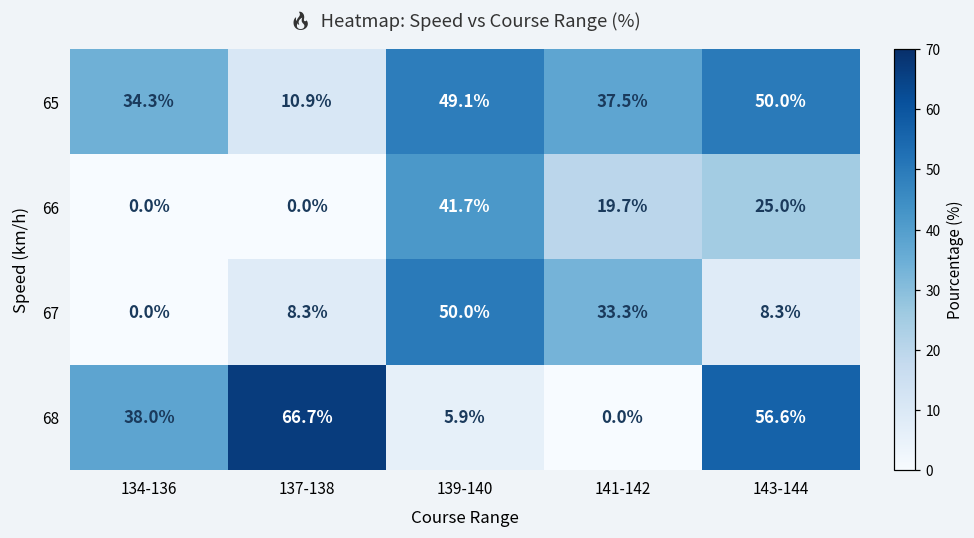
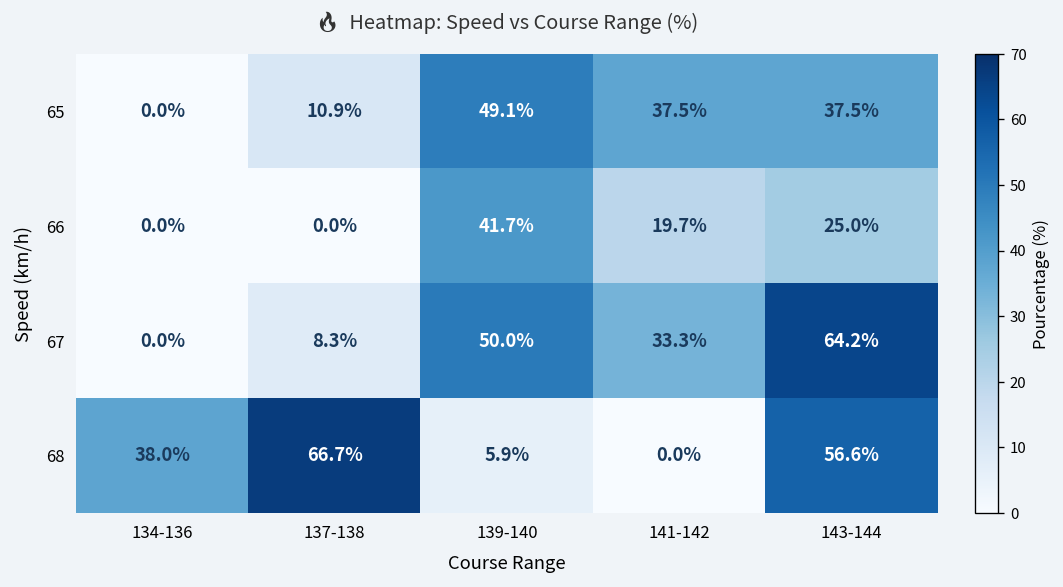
  {
    "65": {
-     "134-136": "34.3%",
+     "134-136": "0.0%",
      "137-138": "10.9%",
      "139-140": "49.1%",
      "141-142": "37.5%",
-     "143-144": "50.0%"
+     "143-144": "37.5%"
    },
    "66": {
      "134-136": "0.0%",
      "137-138": "0.0%",
      "139-140": "41.7%",
      "141-142": "19.7%",
      "143-144": "25.0%"
    },
    "67": {
      "134-136": "0.0%",
      "137-138": "8.3%",
      "139-140": "50.0%",
      "141-142": "33.3%",
-     "143-144": "8.3%"
+     "143-144": "64.2%"
    },
    "68": {
      "134-136": "38.0%",
      "137-138": "66.7%",
      "139-140": "5.9%",
      "141-142": "0.0%",
      "143-144": "56.6%"
    }
  }
